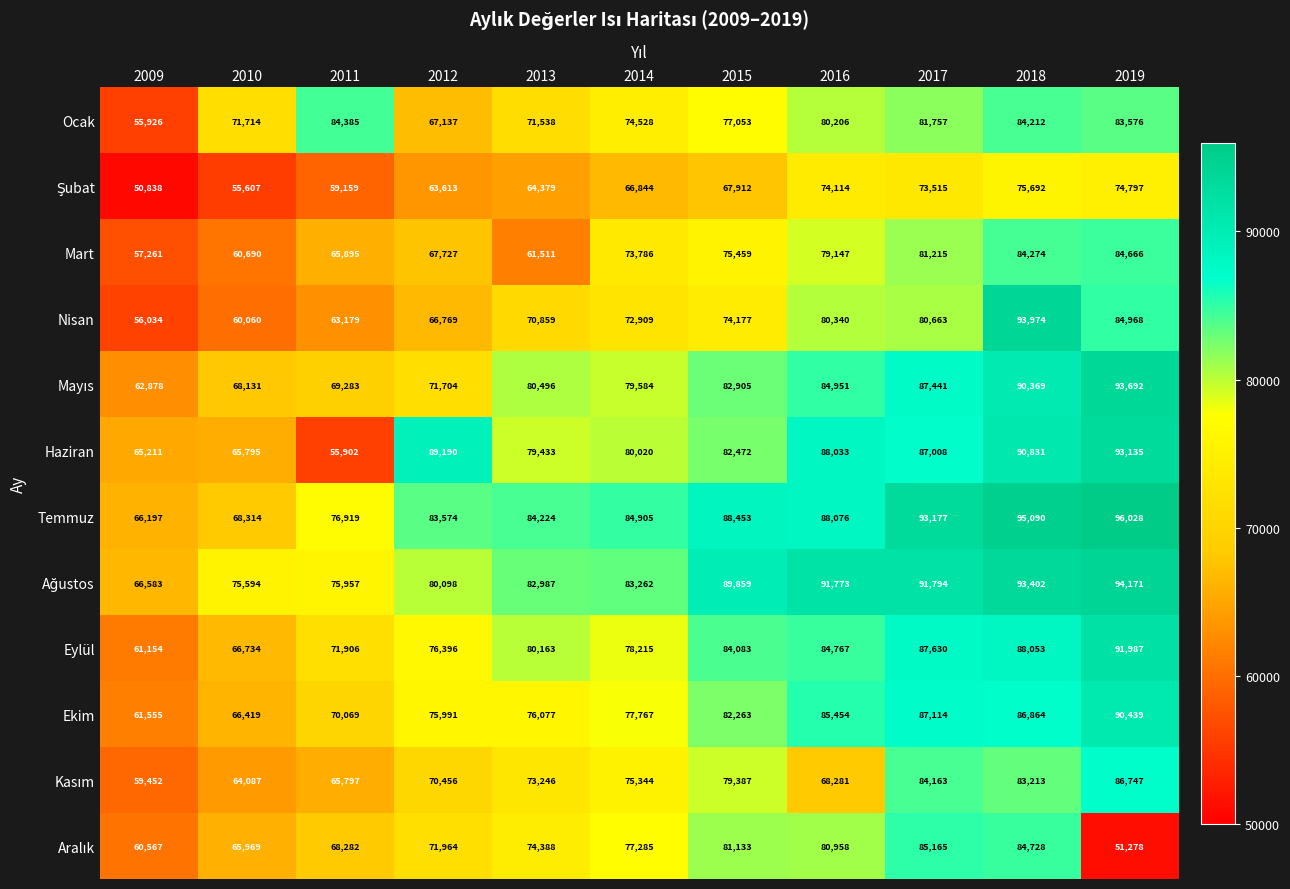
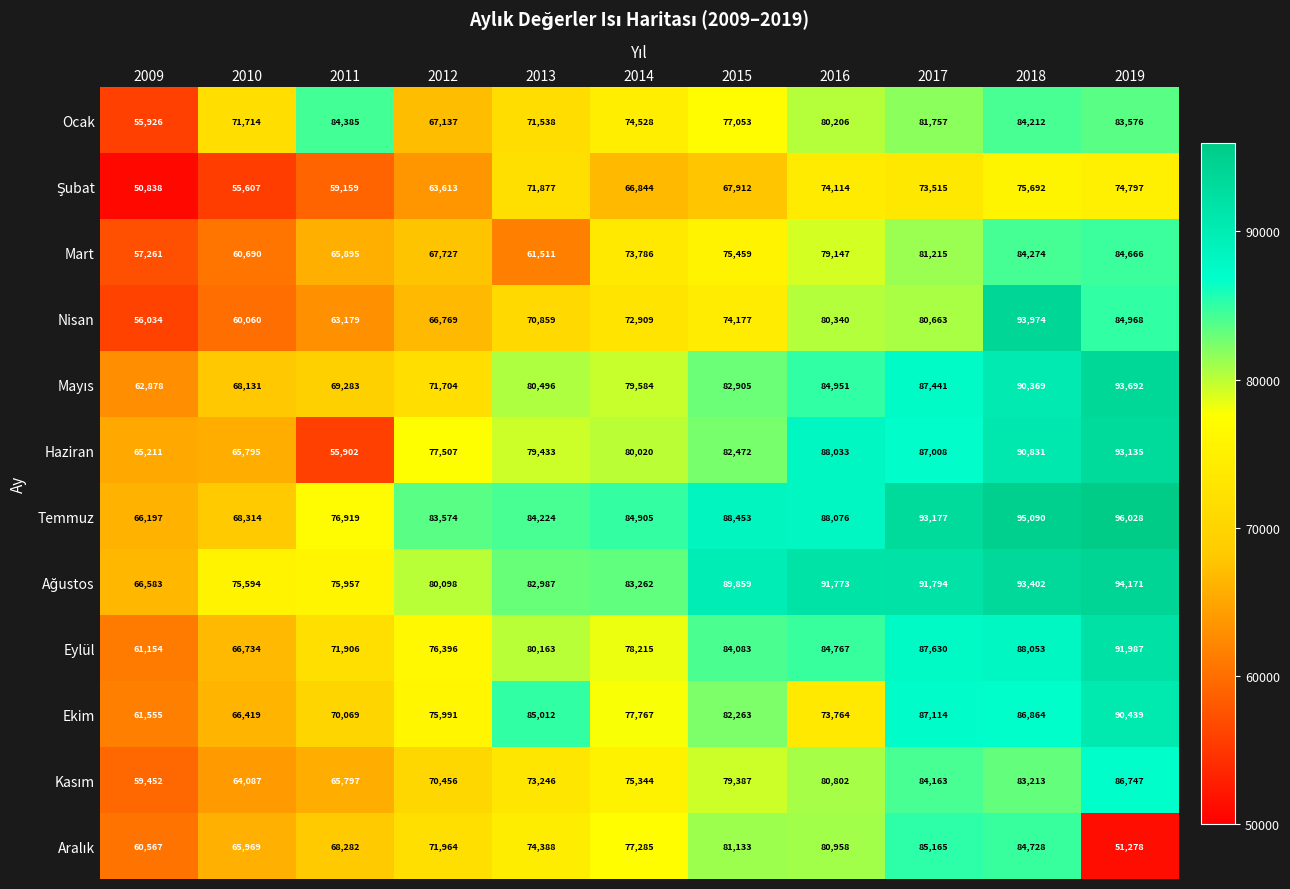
  {
    "Ocak": {
      "2009": "55,926",
      "2010": "71,714",
      "2011": "84,385",
      "2012": "67,137",
      "2013": "71,538",
      "2014": "74,528",
      "2015": "77,053",
      "2016": "80,206",
      "2017": "81,757",
      "2018": "84,212",
      "2019": "83,576"
    },
    "Şubat": {
      "2009": "50,838",
      "2010": "55,607",
      "2011": "59,159",
      "2012": "63,613",
-     "2013": "64,379",
+     "2013": "71,877",
      "2014": "66,844",
      "2015": "67,912",
      "2016": "74,114",
      "2017": "73,515",
      "2018": "75,692",
      "2019": "74,797"
    },
    "Mart": {
      "2009": "57,261",
      "2010": "60,690",
      "2011": "65,895",
      "2012": "67,727",
      "2013": "61,511",
      "2014": "73,786",
      "2015": "75,459",
      "2016": "79,147",
      "2017": "81,215",
      "2018": "84,274",
      "2019": "84,666"
    },
    "Nisan": {
      "2009": "56,034",
      "2010": "60,060",
      "2011": "63,179",
      "2012": "66,769",
      "2013": "70,859",
      "2014": "72,909",
      "2015": "74,177",
      "2016": "80,340",
      "2017": "80,663",
      "2018": "93,974",
      "2019": "84,968"
    },
    "Mayıs": {
      "2009": "62,878",
      "2010": "68,131",
      "2011": "69,283",
      "2012": "71,704",
      "2013": "80,496",
      "2014": "79,584",
      "2015": "82,905",
      "2016": "84,951",
      "2017": "87,441",
      "2018": "90,369",
      "2019": "93,692"
    },
    "Haziran": {
      "2009": "65,211",
      "2010": "65,795",
      "2011": "55,902",
-     "2012": "89,190",
+     "2012": "77,507",
      "2013": "79,433",
      "2014": "80,020",
      "2015": "82,472",
      "2016": "88,033",
      "2017": "87,008",
      "2018": "90,831",
      "2019": "93,135"
    },
    "Temmuz": {
      "2009": "66,197",
      "2010": "68,314",
      "2011": "76,919",
      "2012": "83,574",
      "2013": "84,224",
      "2014": "84,905",
      "2015": "88,453",
      "2016": "88,076",
      "2017": "93,177",
      "2018": "95,090",
      "2019": "96,028"
    },
    "Ağustos": {
      "2009": "66,583",
      "2010": "75,594",
      "2011": "75,957",
      "2012": "80,098",
      "2013": "82,987",
      "2014": "83,262",
      "2015": "89,859",
      "2016": "91,773",
      "2017": "91,794",
      "2018": "93,402",
      "2019": "94,171"
    },
    "Eylül": {
      "2009": "61,154",
      "2010": "66,734",
      "2011": "71,906",
      "2012": "76,396",
      "2013": "80,163",
      "2014": "78,215",
      "2015": "84,083",
      "2016": "84,767",
      "2017": "87,630",
      "2018": "88,053",
      "2019": "91,987"
    },
    "Ekim": {
      "2009": "61,555",
      "2010": "66,419",
      "2011": "70,069",
      "2012": "75,991",
-     "2013": "76,077",
+     "2013": "85,012",
      "2014": "77,767",
      "2015": "82,263",
-     "2016": "85,454",
+     "2016": "73,764",
      "2017": "87,114",
      "2018": "86,864",
      "2019": "90,439"
    },
    "Kasım": {
      "2009": "59,452",
      "2010": "64,087",
      "2011": "65,797",
      "2012": "70,456",
      "2013": "73,246",
      "2014": "75,344",
      "2015": "79,387",
-     "2016": "68,281",
+     "2016": "80,802",
      "2017": "84,163",
      "2018": "83,213",
      "2019": "86,747"
    },
    "Aralık": {
      "2009": "60,567",
      "2010": "65,969",
      "2011": "68,282",
      "2012": "71,964",
      "2013": "74,388",
      "2014": "77,285",
      "2015": "81,133",
      "2016": "80,958",
      "2017": "85,165",
      "2018": "84,728",
      "2019": "51,278"
    }
  }
